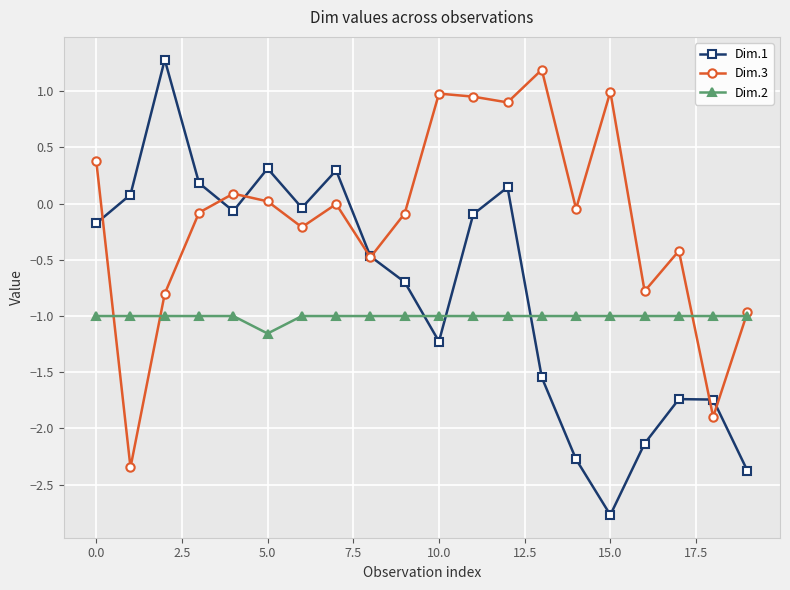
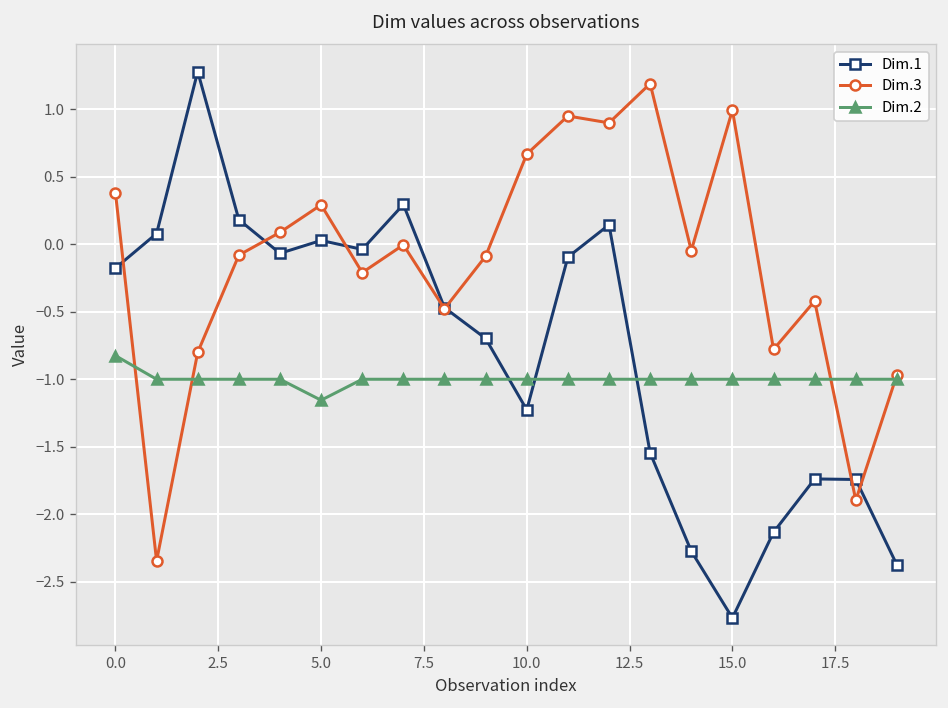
  {
    "Dim.1": {
      "0.0": -0.18,
-     "5.0": 0.31,
+     "5.0": 0.03,
      "10.0": -1.23,
      "15.0": -2.77
    },
    "Dim.3": {
      "0.0": 0.38,
-     "5.0": 0.02,
-     "10.0": 0.98,
+     "5.0": 0.29,
+     "10.0": 0.67,
      "15.0": 0.99
    },
    "Dim.2": {
-     "0.0": -1.00,
+     "0.0": -0.83,
      "5.0": -1.16,
      "10.0": -1.00,
      "15.0": -1.00
    }
  }
